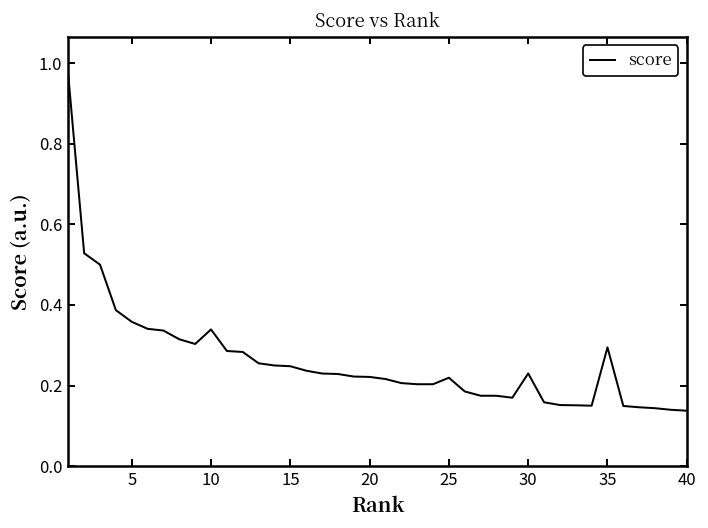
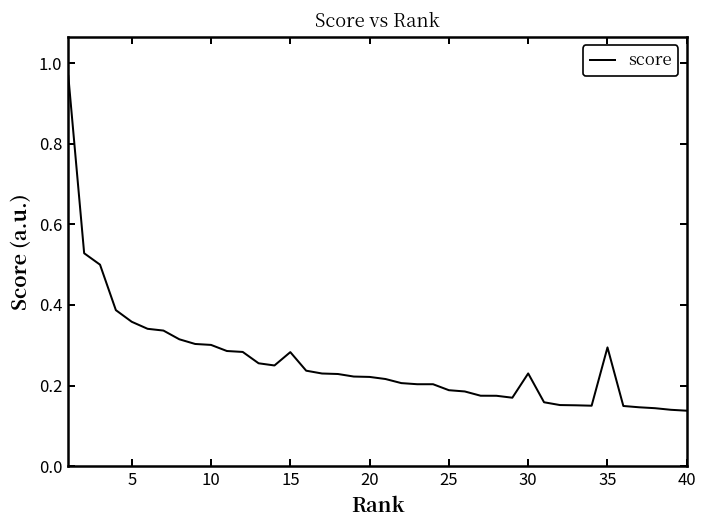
  {
    "5": 0.36,
-   "10": 0.34,
-   "15": 0.25,
+   "10": 0.30,
+   "15": 0.28,
    "20": 0.22,
-   "25": 0.22,
+   "25": 0.19,
    "30": 0.23,
    "35": 0.29,
    "40": 0.14
  }
